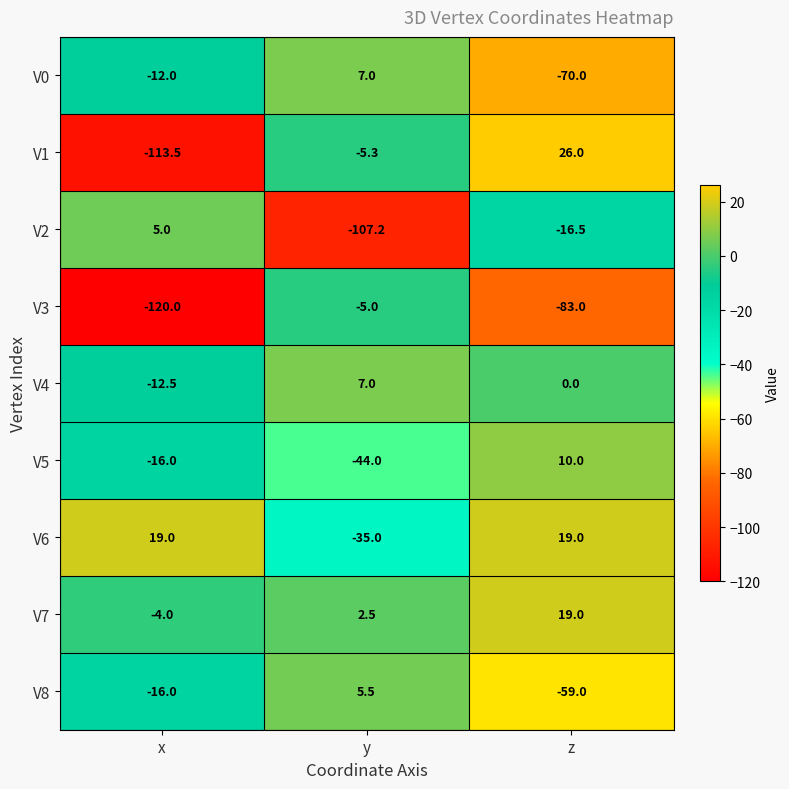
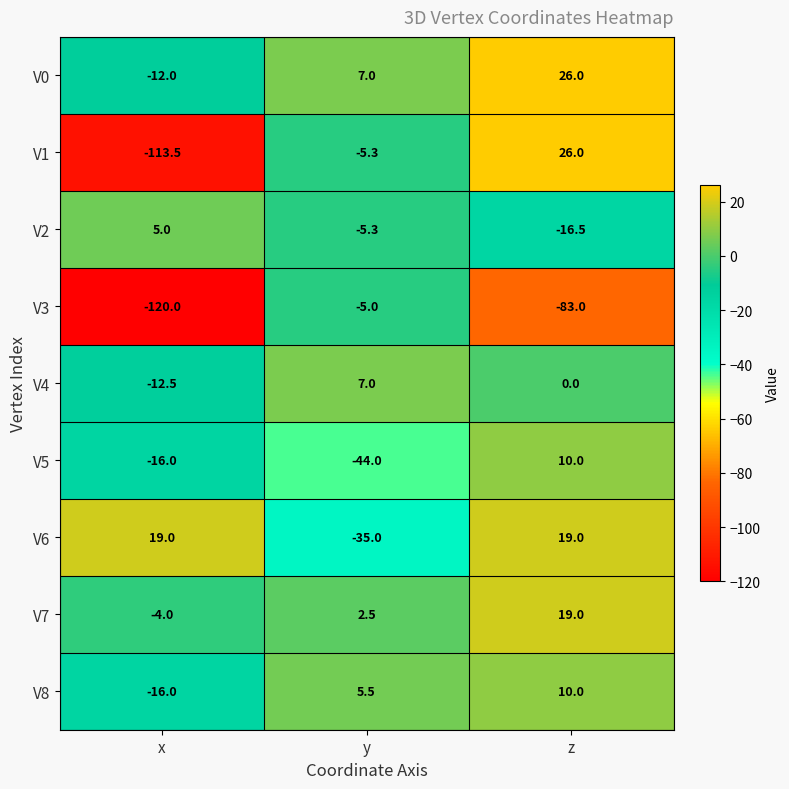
  {
    "V0": {
      "x": -12.0,
      "y": 7.0,
-     "z": -70.0
+     "z": 26.0
    },
    "V1": {
      "x": -113.5,
      "y": -5.3,
      "z": 26.0
    },
    "V2": {
      "x": 5.0,
-     "y": -107.2,
+     "y": -5.3,
      "z": -16.5
    },
    "V3": {
      "x": -120.0,
      "y": -5.0,
      "z": -83.0
    },
    "V4": {
      "x": -12.5,
      "y": 7.0,
      "z": 0.0
    },
    "V5": {
      "x": -16.0,
      "y": -44.0,
      "z": 10.0
    },
    "V6": {
      "x": 19.0,
      "y": -35.0,
      "z": 19.0
    },
    "V7": {
      "x": -4.0,
      "y": 2.5,
      "z": 19.0
    },
    "V8": {
      "x": -16.0,
      "y": 5.5,
-     "z": -59.0
+     "z": 10.0
    }
  }
